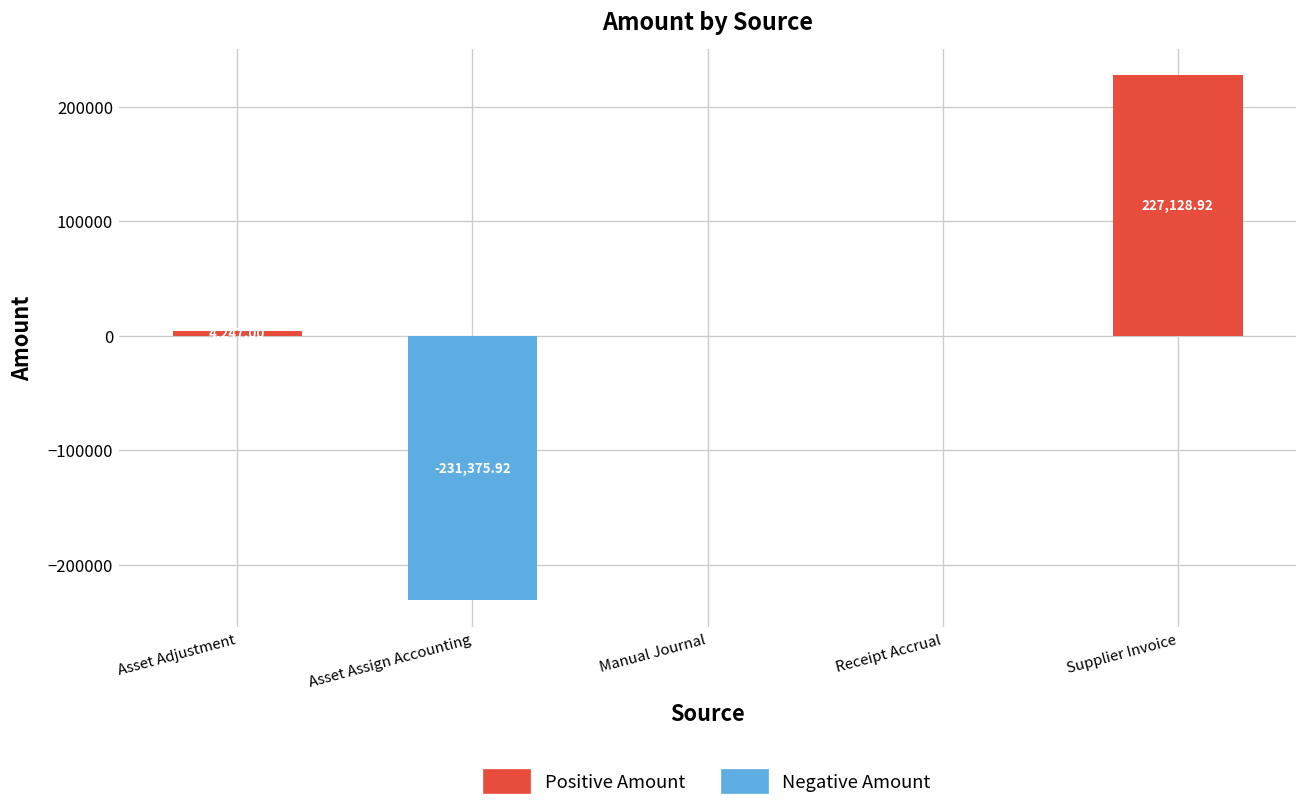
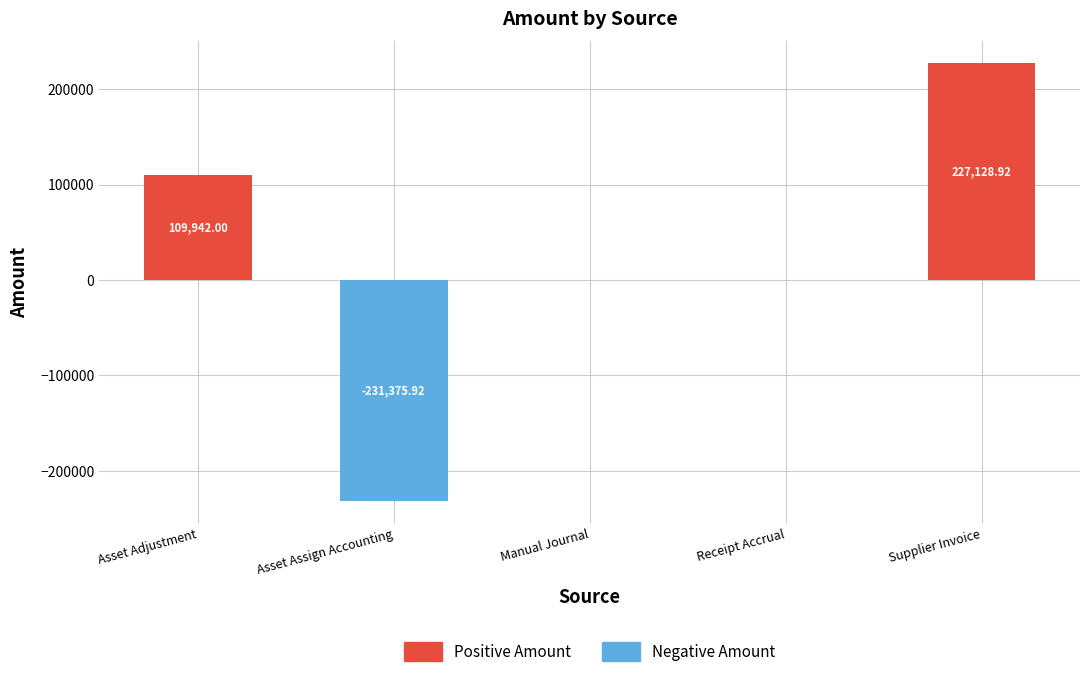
  {
    "Positive Amount": {
-     "Asset Adjustment": "0",
+     "Asset Adjustment": "110000",
      "Asset Assign Accounting": "0",
      "Manual Journal": "0",
      "Receipt Accrual": "0"
    },
    "Negative Amount": {
      "Asset Assign Accounting": "-231,375.92"
    }
  }
